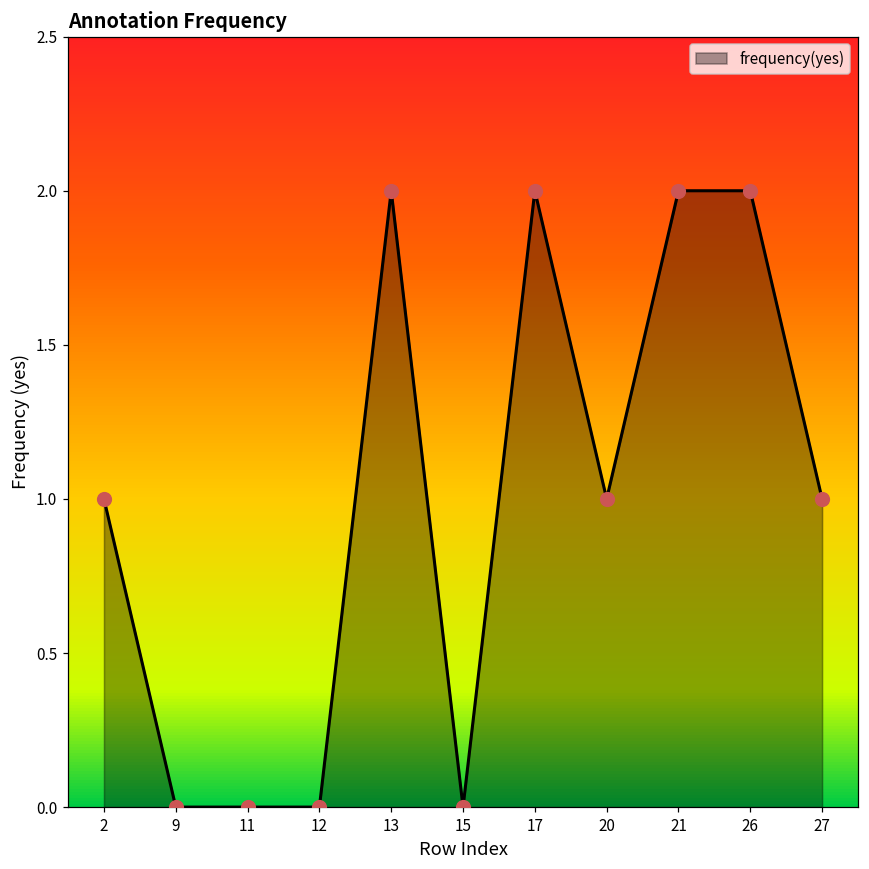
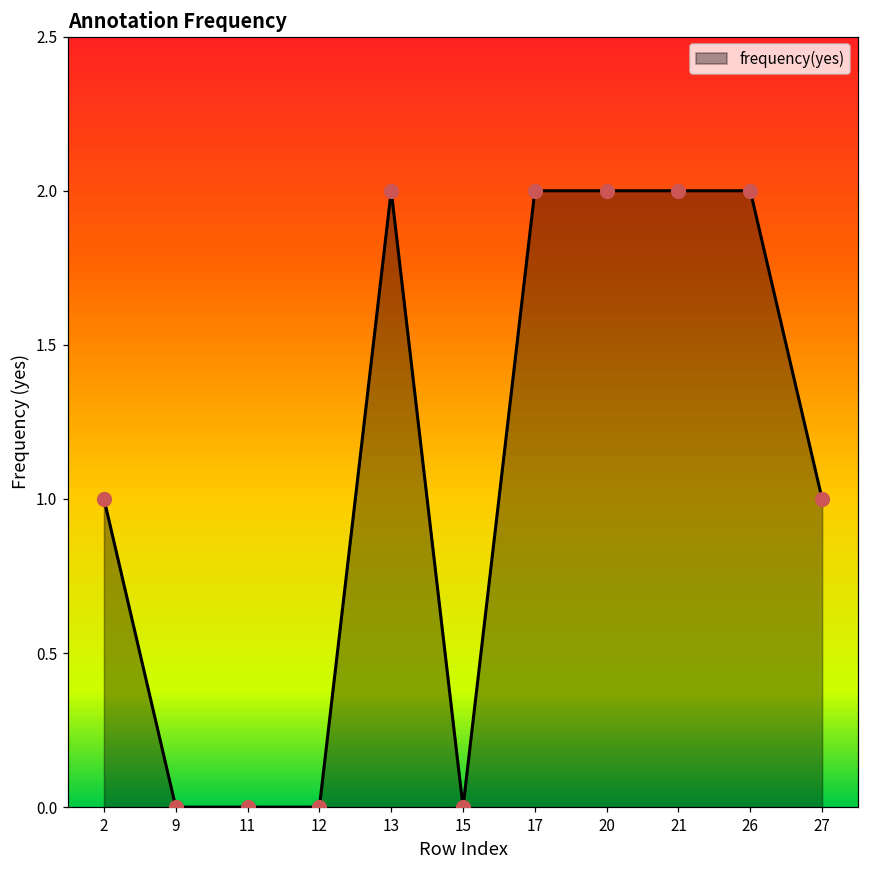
  {
    "2": 1,
    "9": 0,
    "11": 0,
    "12": 0,
    "13": 2,
    "15": 0,
    "17": 2,
-   "20": 1,
+   "20": 2,
    "21": 2,
    "26": 2,
    "27": 1
  }
